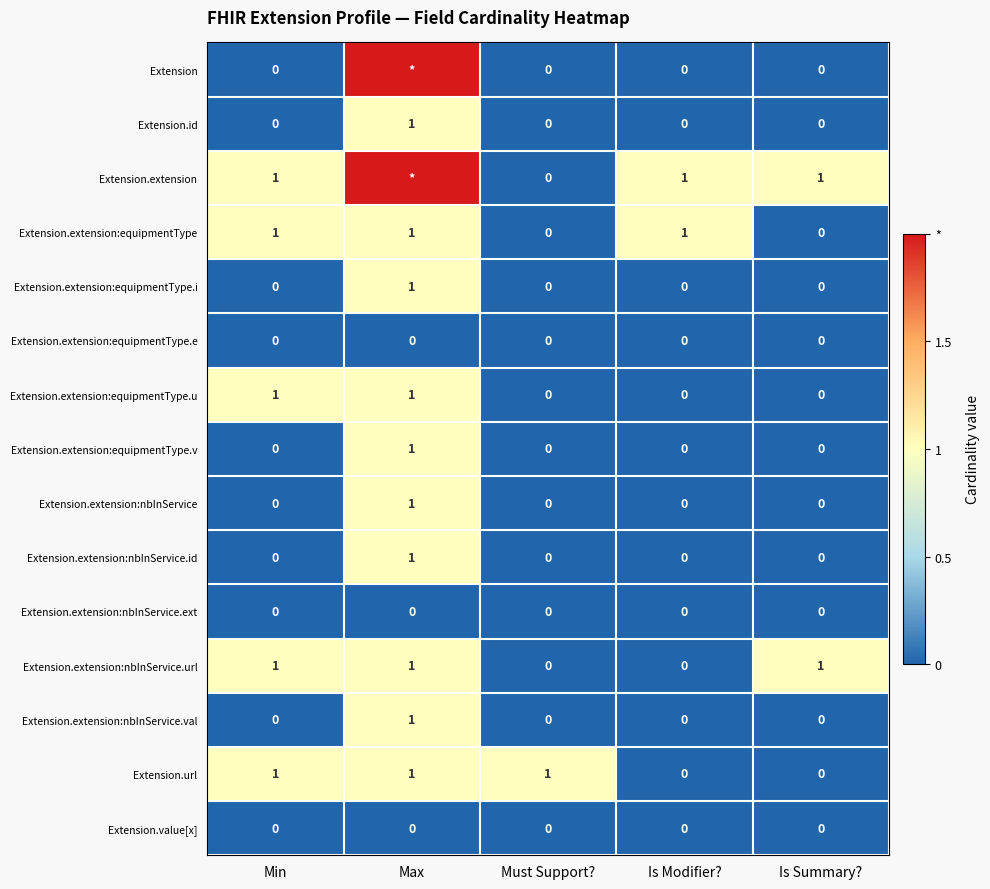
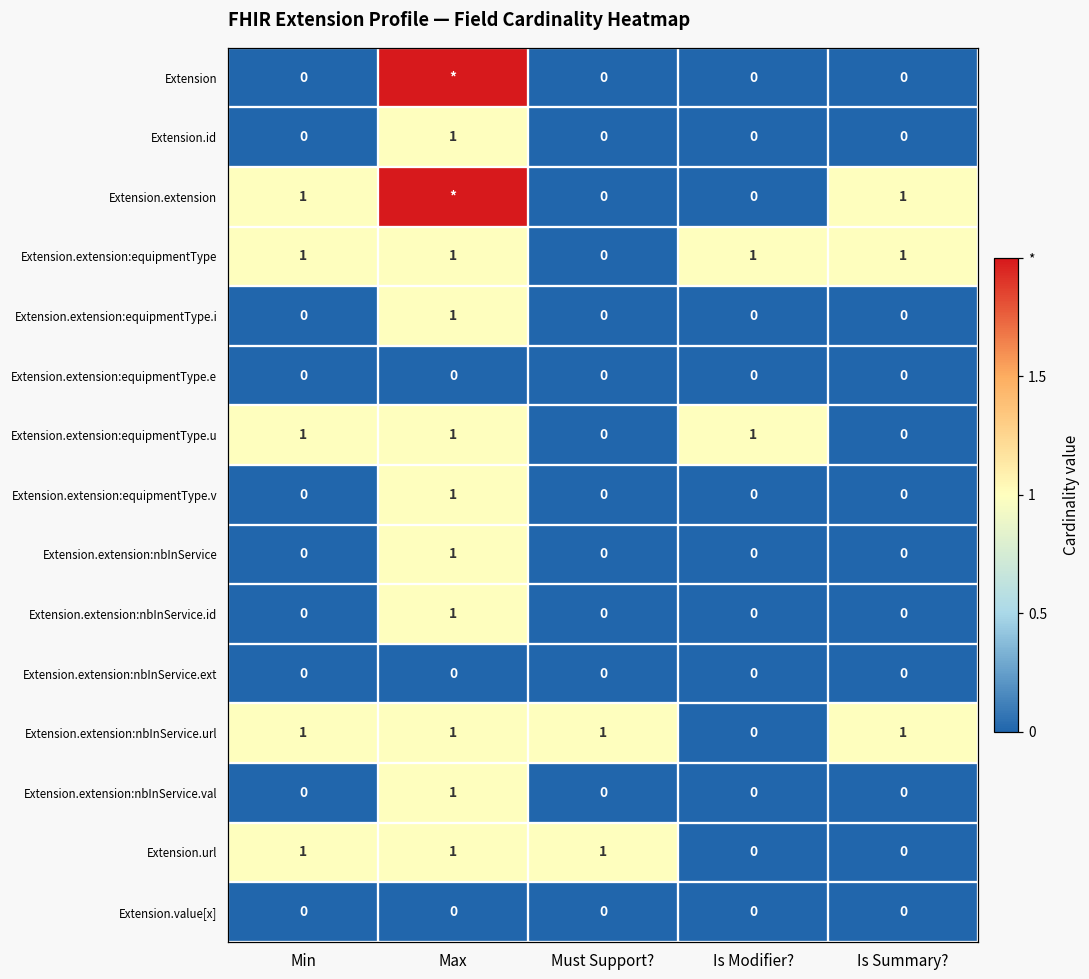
  {
    "Extension": {
      "Min": 0,
      "Must Support?": 0,
      "Is Modifier?": 0,
      "Is Summary?": 0
    },
    "Extension.id": {
      "Min": 0,
      "Max": 1,
      "Must Support?": 0,
      "Is Modifier?": 0,
      "Is Summary?": 0
    },
    "Extension.extension": {
      "Min": 1,
      "Must Support?": 0,
-     "Is Modifier?": 1,
+     "Is Modifier?": 0,
      "Is Summary?": 1
    },
    "Extension.extension:equipmentType": {
      "Min": 1,
      "Max": 1,
      "Must Support?": 0,
      "Is Modifier?": 1,
-     "Is Summary?": 0
+     "Is Summary?": 1
    },
    "Extension.extension:equipmentType.i": {
      "Min": 0,
      "Max": 1,
      "Must Support?": 0,
      "Is Modifier?": 0,
      "Is Summary?": 0
    },
    "Extension.extension:equipmentType.e": {
      "Min": 0,
      "Max": 0,
      "Must Support?": 0,
      "Is Modifier?": 0,
      "Is Summary?": 0
    },
    "Extension.extension:equipmentType.u": {
      "Min": 1,
      "Max": 1,
      "Must Support?": 0,
-     "Is Modifier?": 0,
+     "Is Modifier?": 1,
      "Is Summary?": 0
    },
    "Extension.extension:equipmentType.v": {
      "Min": 0,
      "Max": 1,
      "Must Support?": 0,
      "Is Modifier?": 0,
      "Is Summary?": 0
    },
    "Extension.extension:nbInService": {
      "Min": 0,
      "Max": 1,
      "Must Support?": 0,
      "Is Modifier?": 0,
      "Is Summary?": 0
    },
    "Extension.extension:nbInService.id": {
      "Min": 0,
      "Max": 1,
      "Must Support?": 0,
      "Is Modifier?": 0,
      "Is Summary?": 0
    },
    "Extension.extension:nbInService.ext": {
      "Min": 0,
      "Max": 0,
      "Must Support?": 0,
      "Is Modifier?": 0,
      "Is Summary?": 0
    },
    "Extension.extension:nbInService.url": {
      "Min": 1,
      "Max": 1,
-     "Must Support?": 0,
+     "Must Support?": 1,
      "Is Modifier?": 0,
      "Is Summary?": 1
    },
    "Extension.extension:nbInService.val": {
      "Min": 0,
      "Max": 1,
      "Must Support?": 0,
      "Is Modifier?": 0,
      "Is Summary?": 0
    },
    "Extension.url": {
      "Min": 1,
      "Max": 1,
      "Must Support?": 1,
      "Is Modifier?": 0,
      "Is Summary?": 0
    },
    "Extension.value[x]": {
      "Min": 0,
      "Max": 0,
      "Must Support?": 0,
      "Is Modifier?": 0,
      "Is Summary?": 0
    }
  }
